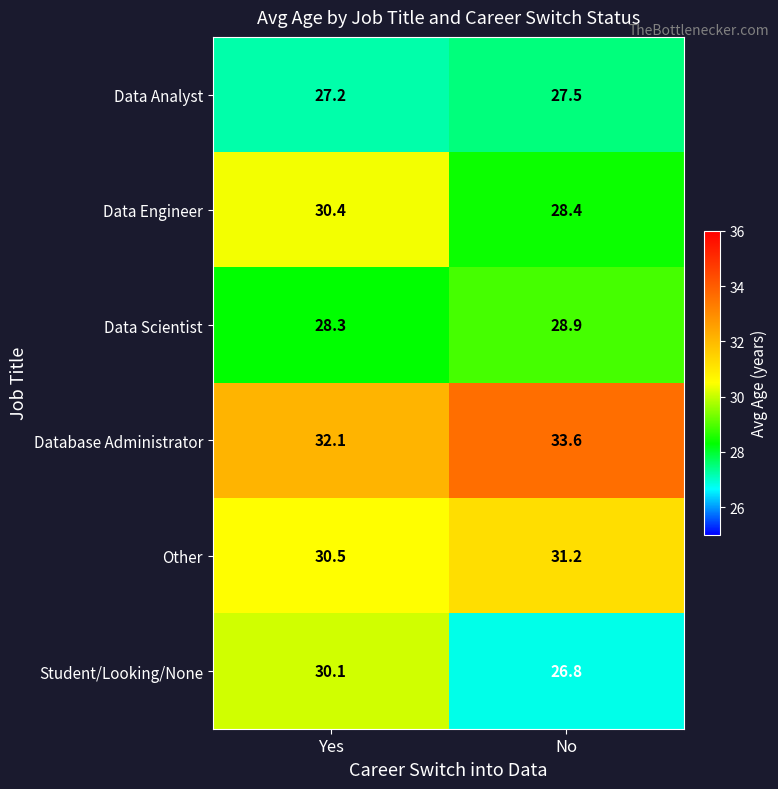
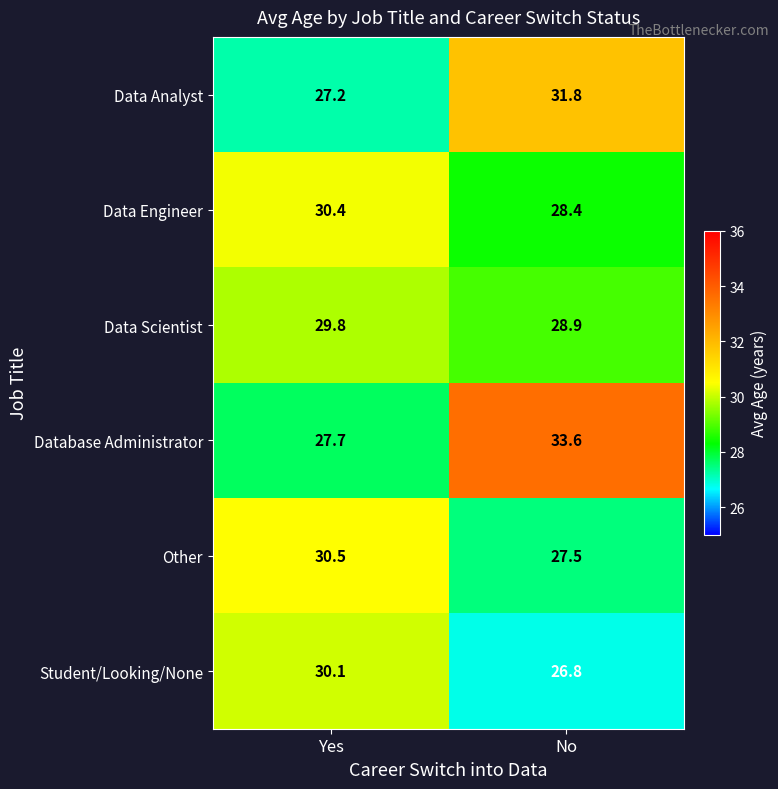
  {
    "Data Analyst": {
      "Yes": 27.2,
-     "No": 27.5
+     "No": 31.8
    },
    "Data Engineer": {
      "Yes": 30.4,
      "No": 28.4
    },
    "Data Scientist": {
-     "Yes": 28.3,
+     "Yes": 29.8,
      "No": 28.9
    },
    "Database Administrator": {
-     "Yes": 32.1,
+     "Yes": 27.7,
      "No": 33.6
    },
    "Other": {
      "Yes": 30.5,
-     "No": 31.2
+     "No": 27.5
    },
    "Student/Looking/None": {
      "Yes": 30.1,
      "No": 26.8
    }
  }
